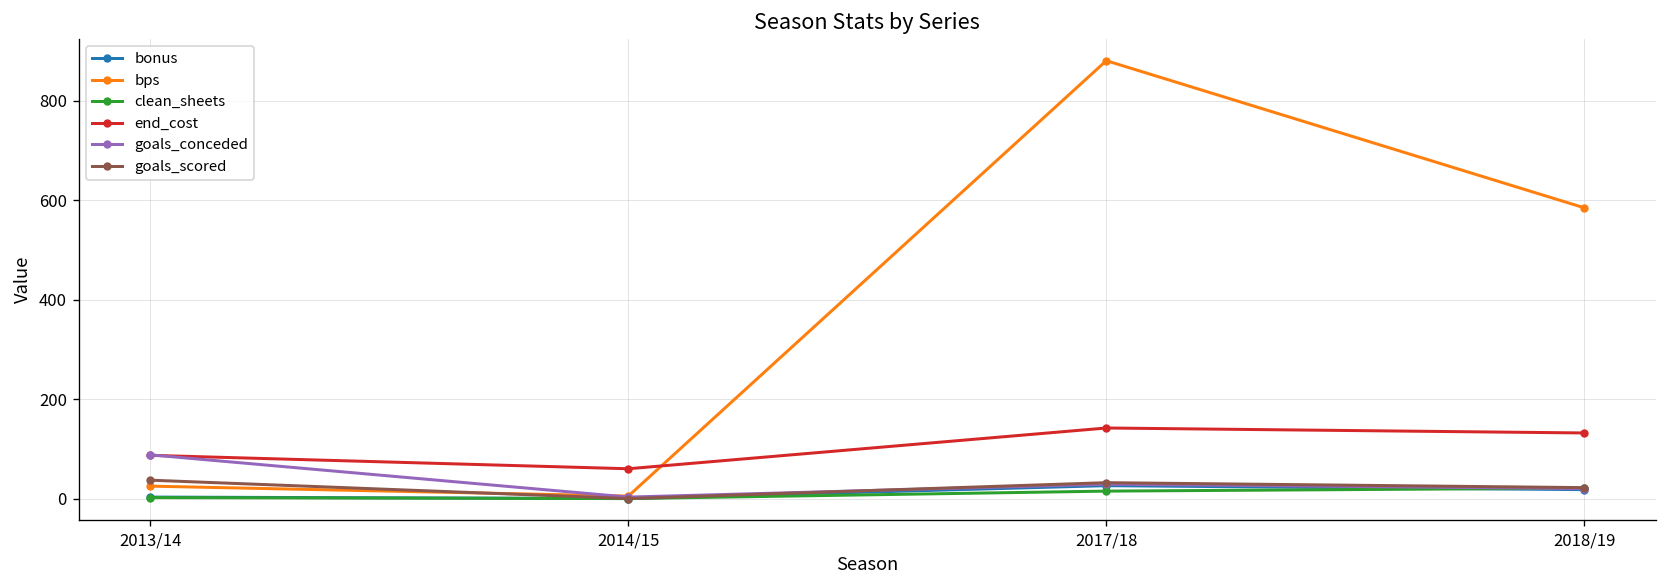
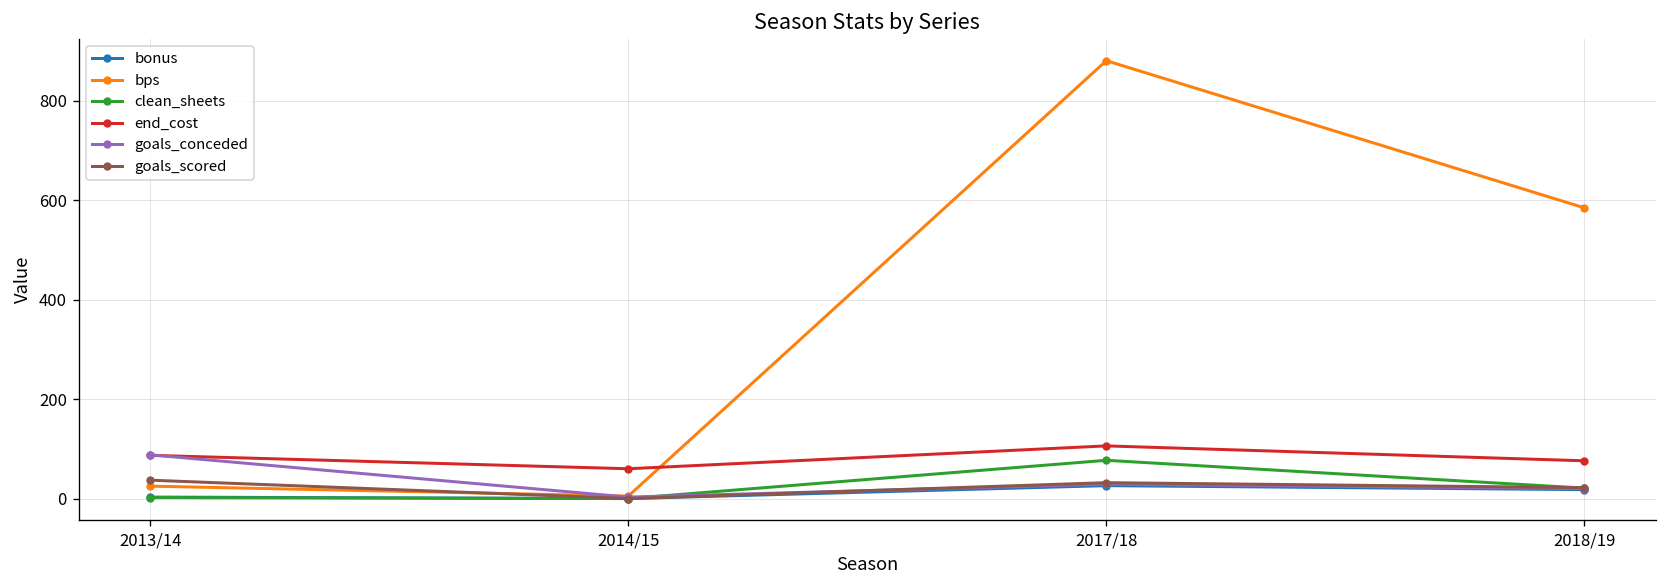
  {
    "bps": {
      "2013/14": 30,
      "2017/18": 880,
      "2018/19": 590
    },
    "clean_sheets": {
-     "2017/18": 20
+     "2017/18": 80
    },
    "end_cost": {
      "2014/15": 60,
-     "2017/18": 140,
-     "2018/19": 130
+     "2017/18": 110,
+     "2018/19": 80
    },
    "goals_scored": {
      "2013/14": 40
    }
  }
